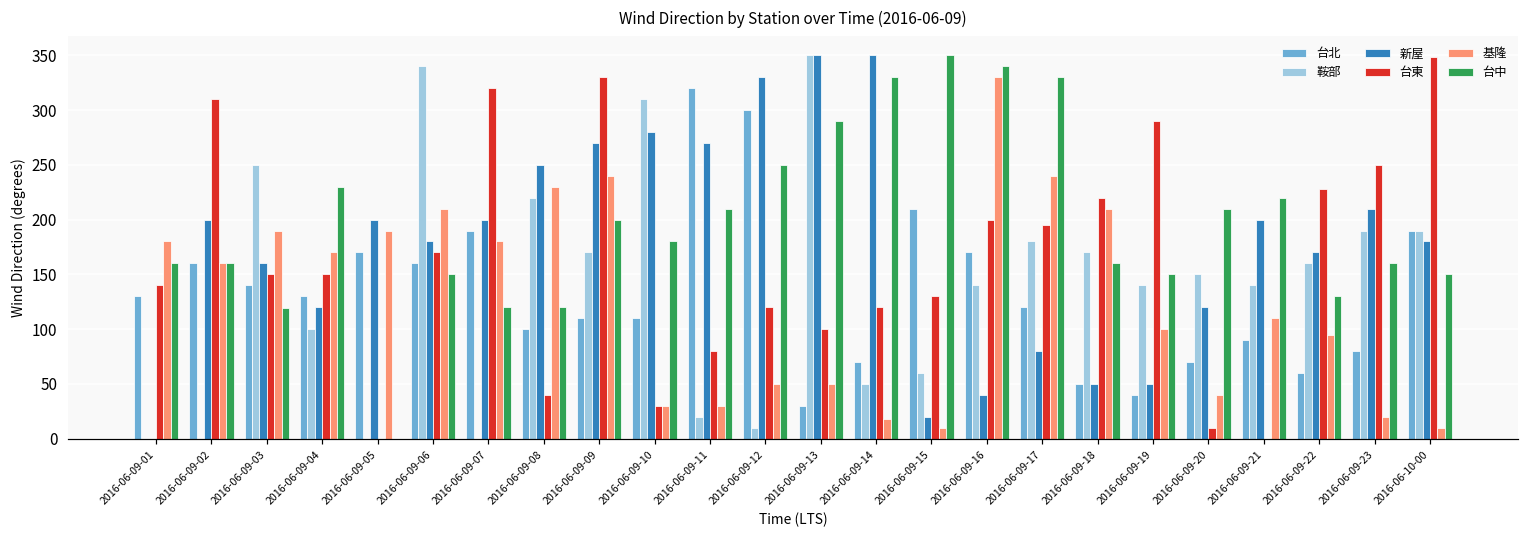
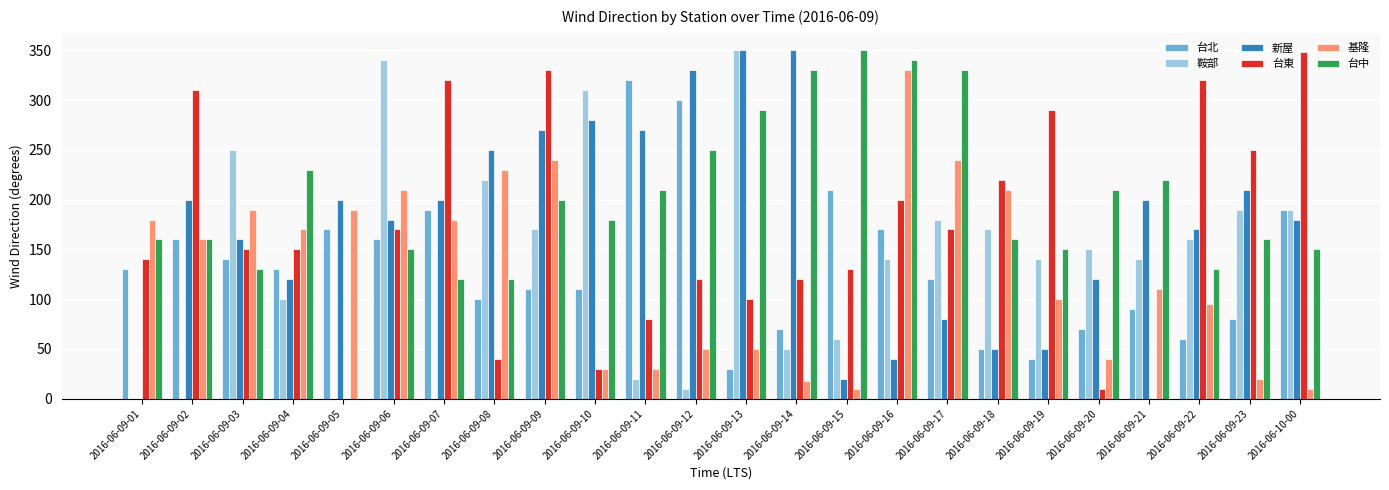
  {
    "新屋": {
      "2016-06-09-01": 0,
      "2016-06-09-02": 200,
      "2016-06-09-03": 160,
      "2016-06-09-04": 120,
      "2016-06-09-05": 200,
      "2016-06-09-06": 180,
      "2016-06-09-07": 200,
      "2016-06-09-08": 250,
      "2016-06-09-09": 270,
      "2016-06-09-10": 280,
      "2016-06-09-11": 270,
      "2016-06-09-12": 330,
      "2016-06-09-13": 350,
      "2016-06-09-14": 350,
      "2016-06-09-15": 20,
      "2016-06-09-16": 40,
      "2016-06-09-17": 80,
      "2016-06-09-18": 50,
      "2016-06-09-19": 50,
      "2016-06-09-20": 120,
      "2016-06-09-21": 200,
      "2016-06-09-22": 170,
      "2016-06-09-23": 210,
      "2016-06-10-00": 180
    },
    "台東": {
      "2016-06-09-01": 140,
      "2016-06-09-02": 310,
      "2016-06-09-03": 150,
      "2016-06-09-04": 150,
      "2016-06-09-05": 0,
      "2016-06-09-06": 170,
      "2016-06-09-07": 320,
      "2016-06-09-08": 40,
      "2016-06-09-09": 330,
      "2016-06-09-10": 30,
      "2016-06-09-11": 80,
      "2016-06-09-12": 120,
      "2016-06-09-13": 100,
      "2016-06-09-14": 120,
      "2016-06-09-15": 130,
      "2016-06-09-16": 200,
-     "2016-06-09-17": 200,
+     "2016-06-09-17": 170,
      "2016-06-09-18": 220,
      "2016-06-09-19": 290,
      "2016-06-09-20": 10,
      "2016-06-09-21": 0,
-     "2016-06-09-22": 230,
+     "2016-06-09-22": 320,
      "2016-06-09-23": 250,
      "2016-06-10-00": 350
    },
    "基隆": {
      "2016-06-09-01": 180,
      "2016-06-09-02": 160,
      "2016-06-09-03": 190,
      "2016-06-09-04": 170,
      "2016-06-09-05": 190,
      "2016-06-09-06": 210,
      "2016-06-09-07": 180,
      "2016-06-09-08": 230,
      "2016-06-09-09": 240,
      "2016-06-09-10": 30,
      "2016-06-09-11": 30,
      "2016-06-09-12": 50,
      "2016-06-09-13": 50,
      "2016-06-09-14": 20,
      "2016-06-09-15": 10,
      "2016-06-09-16": 330,
      "2016-06-09-17": 240,
      "2016-06-09-18": 210,
      "2016-06-09-19": 100,
      "2016-06-09-20": 40,
      "2016-06-09-21": 110,
      "2016-06-09-22": 100,
      "2016-06-09-23": 20,
      "2016-06-10-00": 10
    },
    "台中": {
      "2016-06-09-01": 160,
      "2016-06-09-02": 160,
-     "2016-06-09-03": 120,
+     "2016-06-09-03": 130,
      "2016-06-09-04": 230,
      "2016-06-09-05": 0,
      "2016-06-09-06": 150,
      "2016-06-09-07": 120,
      "2016-06-09-08": 120,
      "2016-06-09-09": 200,
      "2016-06-09-10": 180,
      "2016-06-09-11": 210,
      "2016-06-09-12": 250,
      "2016-06-09-13": 290,
      "2016-06-09-14": 330,
      "2016-06-09-15": 350,
      "2016-06-09-16": 340,
      "2016-06-09-17": 330,
      "2016-06-09-18": 160,
      "2016-06-09-19": 150,
      "2016-06-09-20": 210,
      "2016-06-09-21": 220,
      "2016-06-09-22": 130,
      "2016-06-09-23": 160,
      "2016-06-10-00": 150
    }
  }
